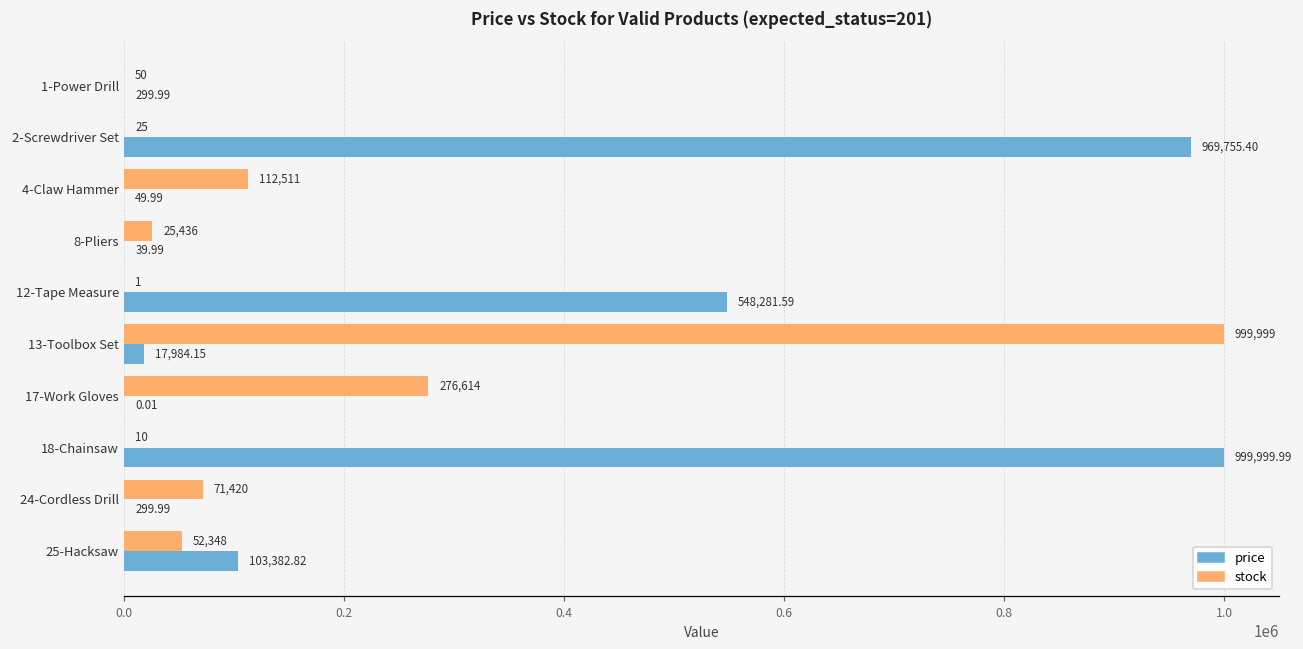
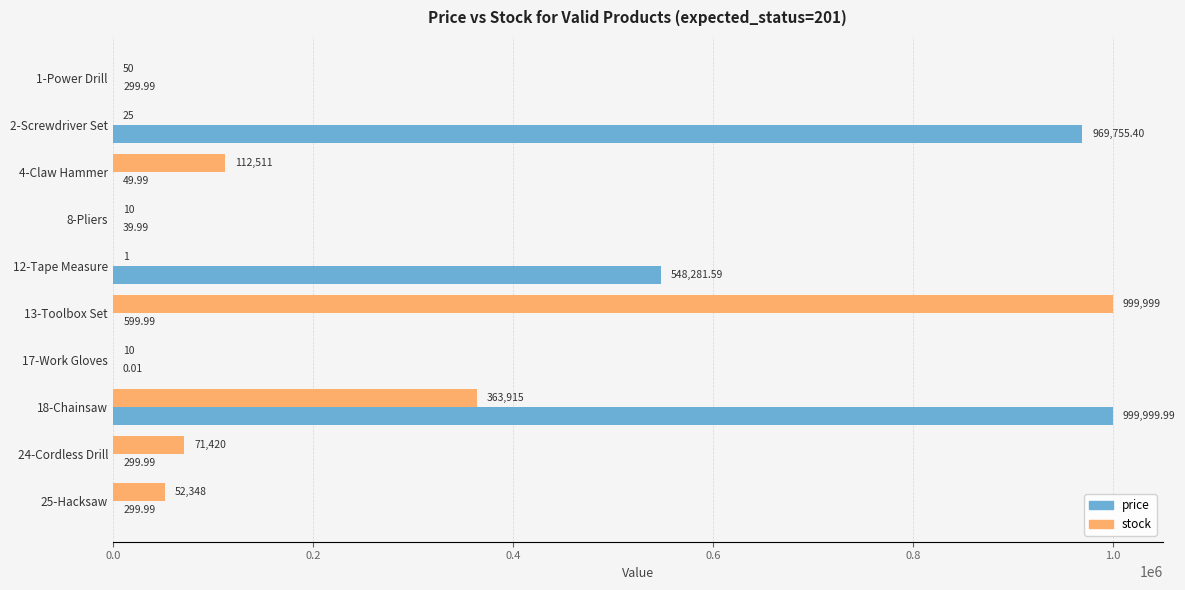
  {
    "price": {
      "1-Power Drill": "299.99",
      "2-Screwdriver Set": "969,755.40",
      "4-Claw Hammer": "49.99",
      "8-Pliers": "39.99",
      "12-Tape Measure": "548,281.59",
-     "13-Toolbox Set": "17,984.15",
+     "13-Toolbox Set": "599.99",
      "17-Work Gloves": "0.01",
      "18-Chainsaw": "999,999.99",
      "24-Cordless Drill": "299.99",
-     "25-Hacksaw": "103,382.82"
+     "25-Hacksaw": "299.99"
    },
    "stock": {
      "1-Power Drill": "50",
      "2-Screwdriver Set": "25",
      "4-Claw Hammer": "112,511",
-     "8-Pliers": "25,436",
+     "8-Pliers": "10",
      "12-Tape Measure": "1",
      "13-Toolbox Set": "999,999",
-     "17-Work Gloves": "276,614",
-     "18-Chainsaw": "10",
+     "17-Work Gloves": "10",
+     "18-Chainsaw": "363,915",
      "24-Cordless Drill": "71,420",
      "25-Hacksaw": "52,348"
    }
  }
